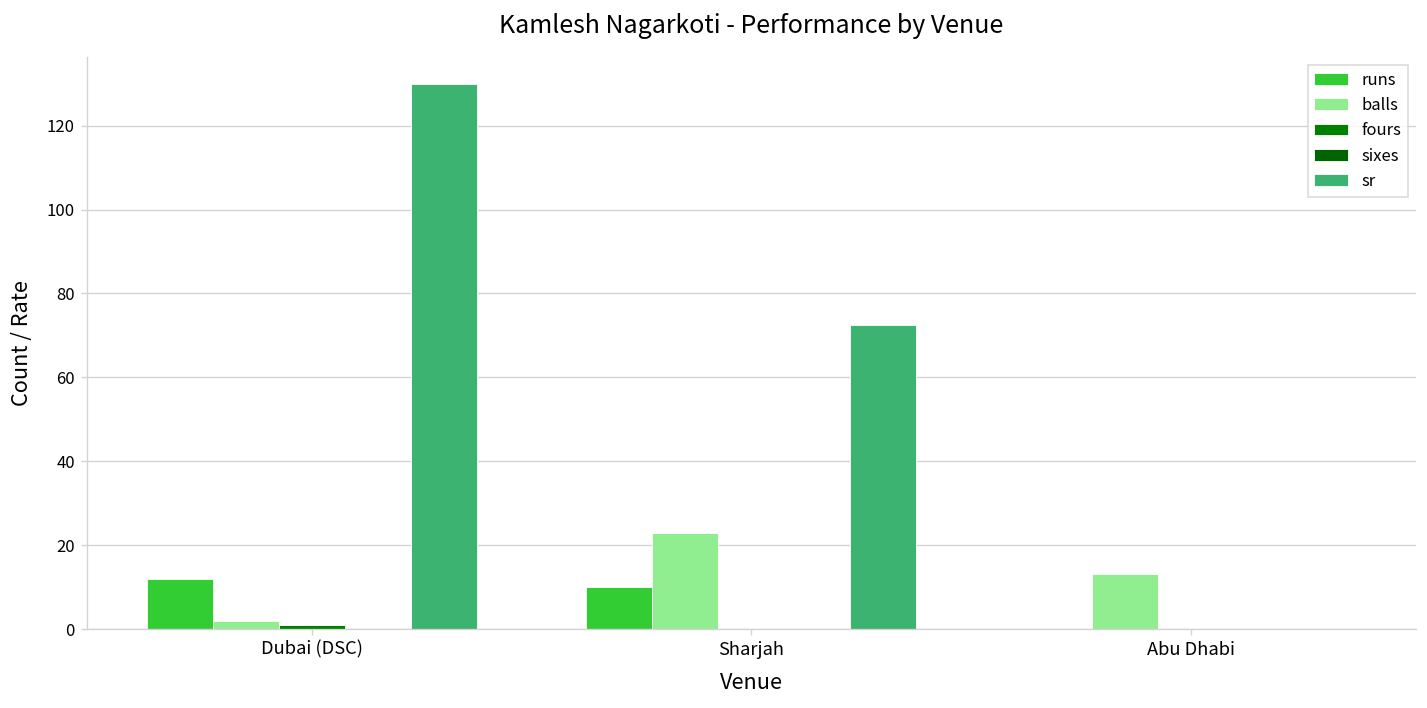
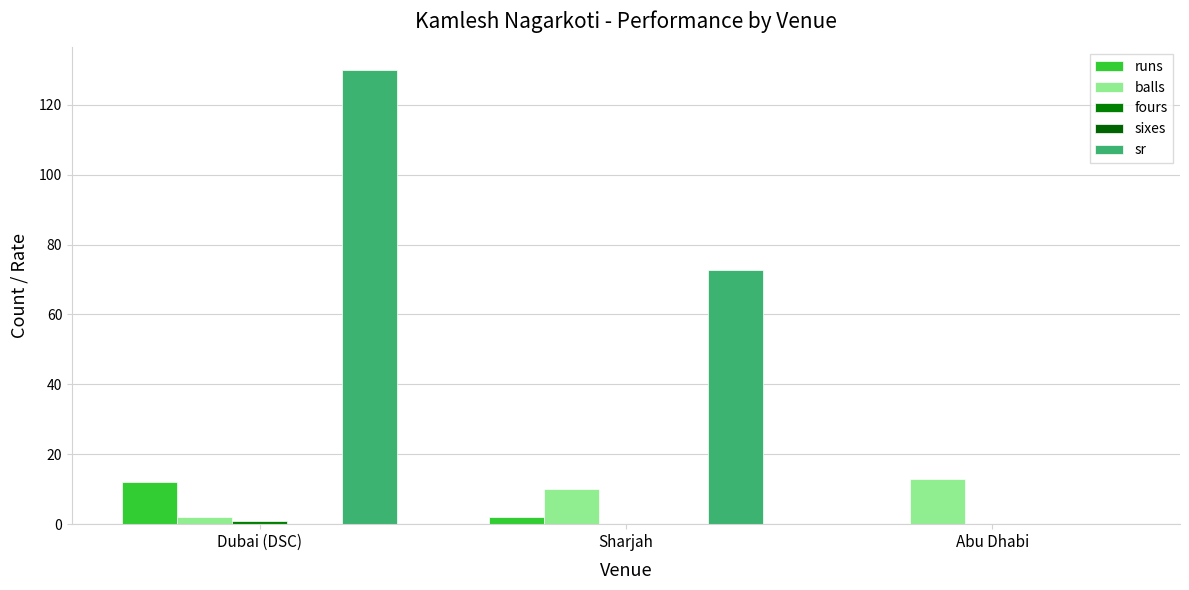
  {
    "runs": {
      "Dubai (DSC)": 12,
-     "Sharjah": 10,
+     "Sharjah": 2,
      "Abu Dhabi": 0
    },
    "balls": {
      "Dubai (DSC)": 2,
-     "Sharjah": 23,
+     "Sharjah": 10,
      "Abu Dhabi": 13
    },
    "sr": {
      "Dubai (DSC)": 130,
      "Sharjah": 73,
      "Abu Dhabi": 0
    }
  }
